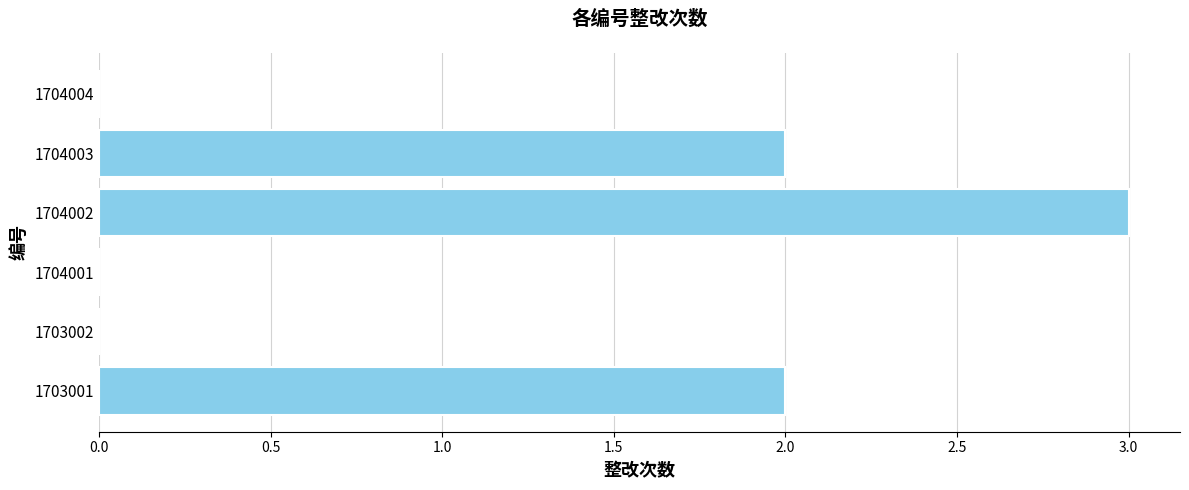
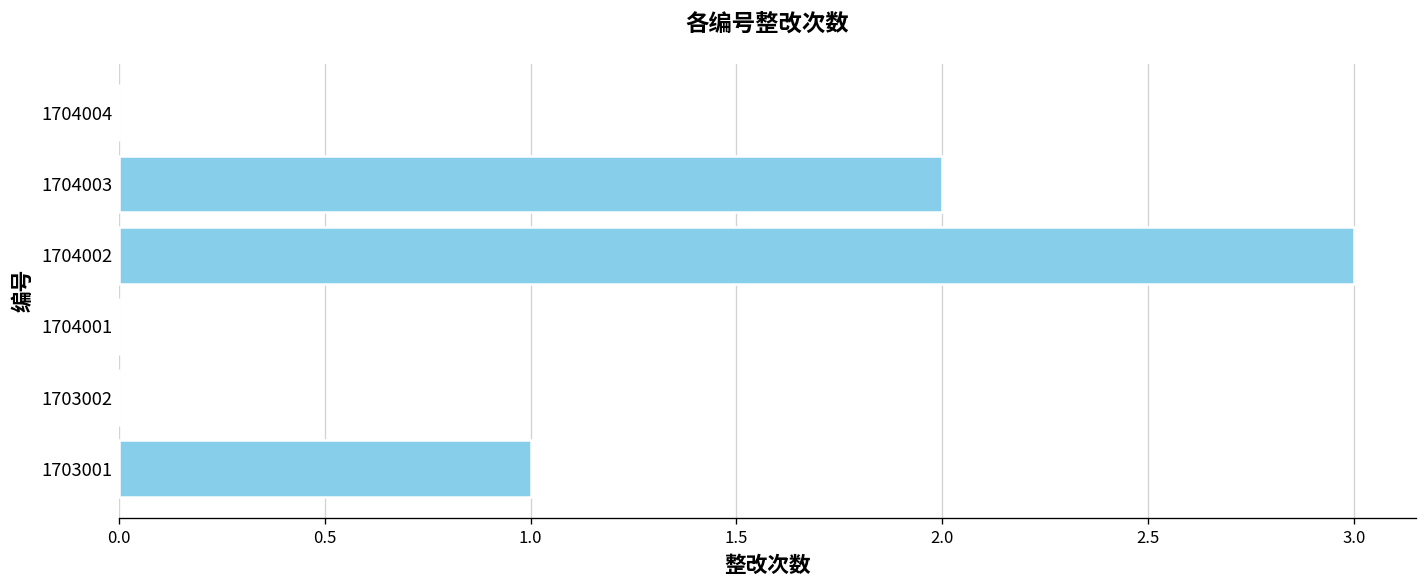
  {
    "1704004": 0,
    "1704003": 2,
    "1704002": 3,
    "1704001": 0,
    "1703002": 0,
-   "1703001": 2
+   "1703001": 1
  }
